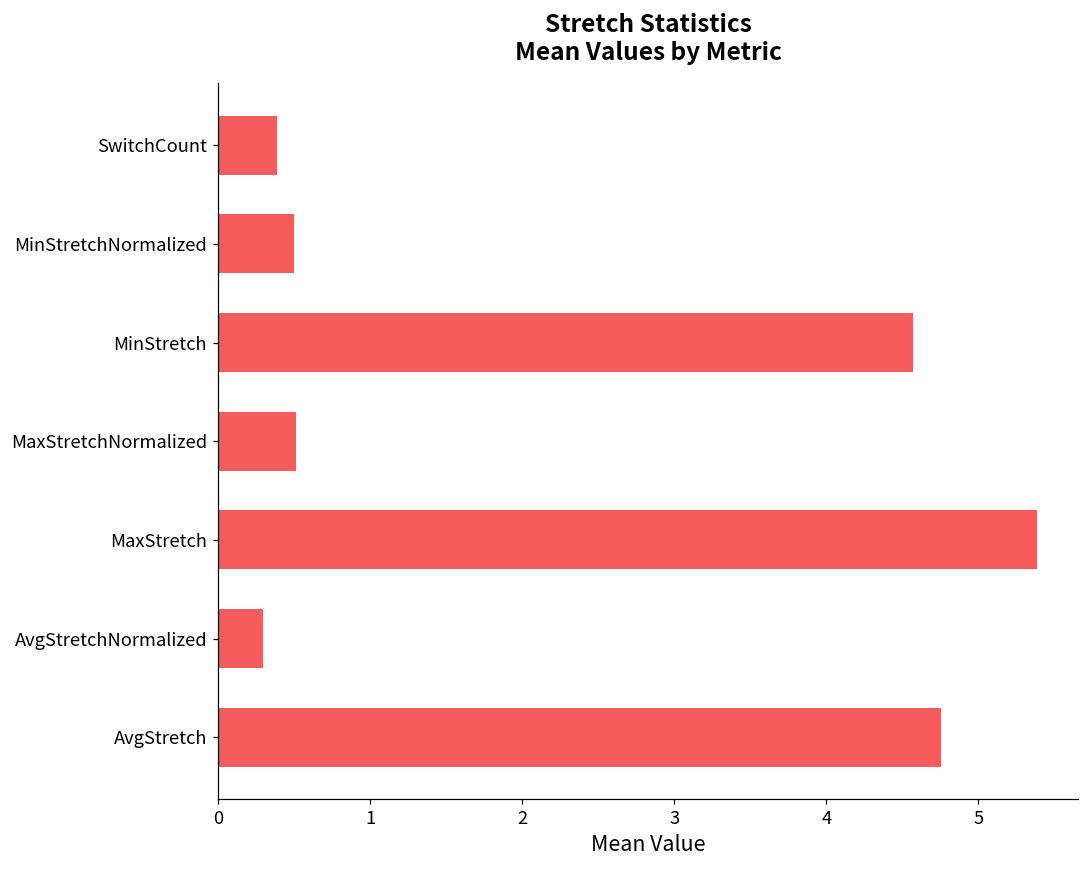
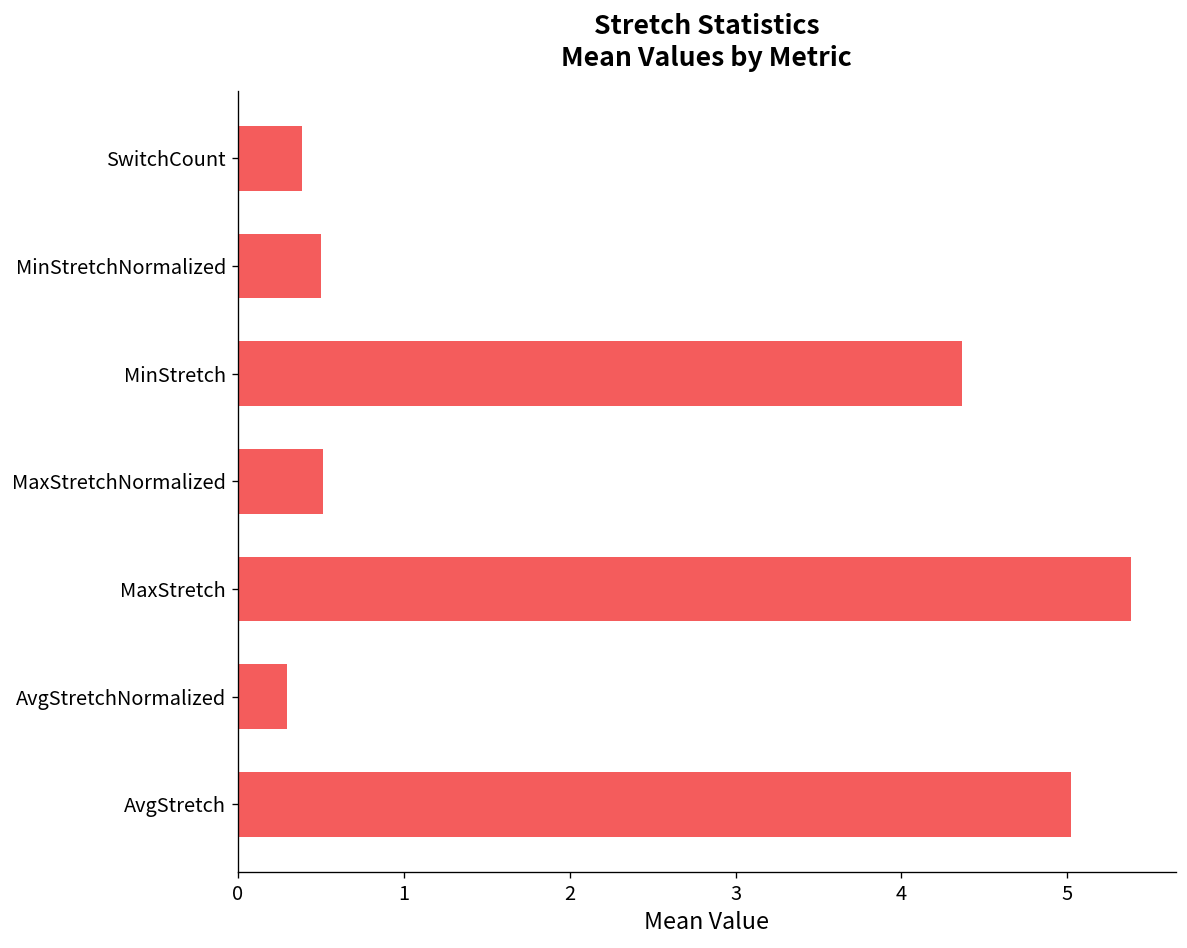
  {
    "SwitchCount": 0.39,
    "MinStretchNormalized": 0.50,
-   "MinStretch": 4.57,
+   "MinStretch": 4.36,
    "MaxStretchNormalized": 0.52,
    "MaxStretch": 5.39,
    "AvgStretchNormalized": 0.29,
-   "AvgStretch": 4.76
+   "AvgStretch": 5.02
  }
